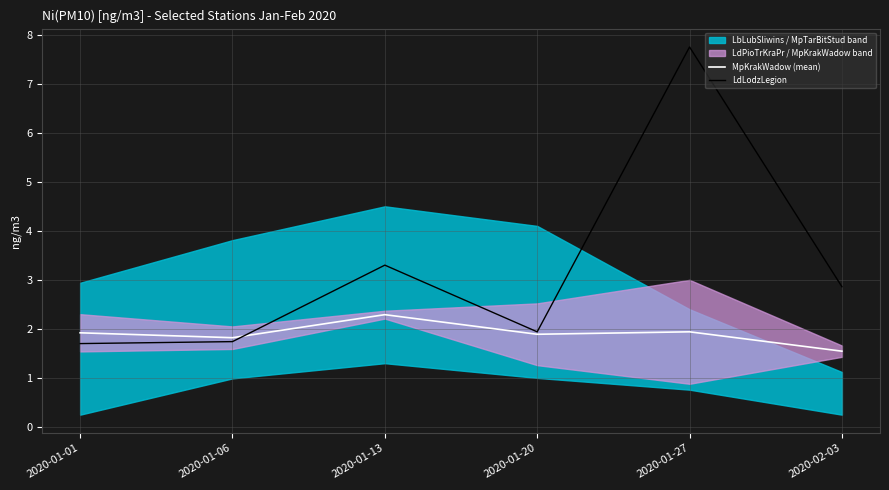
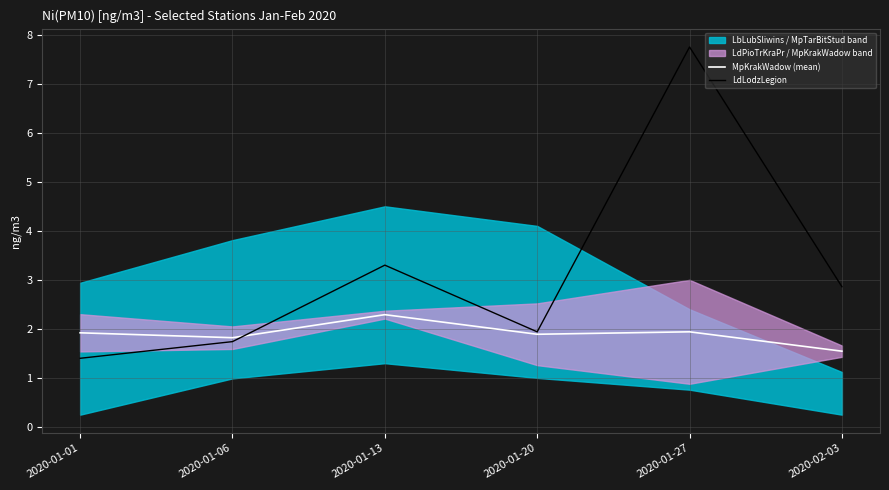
  {
    "MpKrakWadow (mean)": {
      "2020-01-01": 1.9,
      "2020-01-06": 1.8,
      "2020-01-13": 2.3,
      "2020-01-27": 1.9,
      "2020-02-03": 1.5
    },
    "LdLodzLegion": {
-     "2020-01-01": 1.7,
+     "2020-01-01": 1.4,
      "2020-01-06": 1.7,
      "2020-01-13": 3.3,
      "2020-01-27": 7.8,
      "2020-02-03": 2.9
    }
  }
